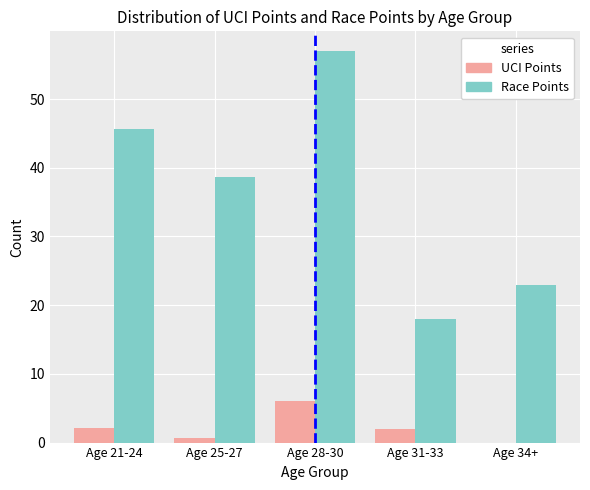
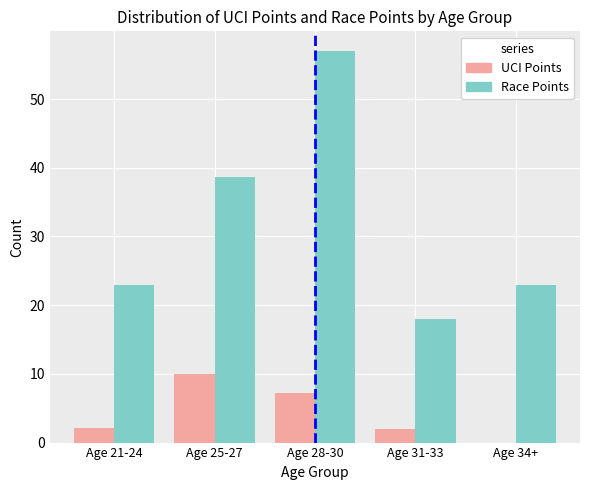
  {
    "UCI Points": {
      "Age 21-24": 2,
-     "Age 25-27": 1,
-     "Age 28-30": 6,
+     "Age 25-27": 10,
+     "Age 28-30": 7,
      "Age 31-33": 2,
      "Age 34+": 0
    },
    "Race Points": {
-     "Age 21-24": 46,
+     "Age 21-24": 23,
      "Age 25-27": 39,
      "Age 28-30": 57,
      "Age 31-33": 18,
      "Age 34+": 23
    }
  }
